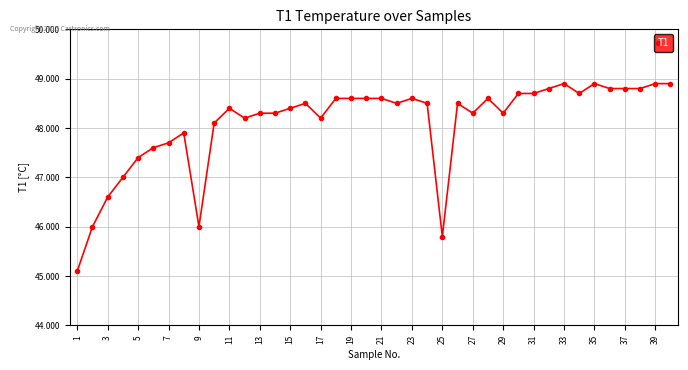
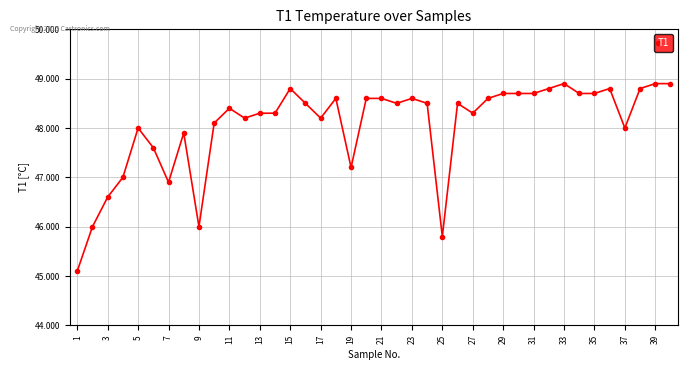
  {
    "1": 45.1,
    "3": 46.6,
-   "5": 47.4,
-   "7": 47.7,
+   "5": 48.0,
+   "7": 46.9,
    "9": 46.0,
    "11": 48.4,
    "13": 48.3,
-   "15": 48.4,
+   "15": 48.8,
    "17": 48.2,
-   "19": 48.6,
+   "19": 47.2,
    "21": 48.6,
    "23": 48.6,
    "25": 45.8,
    "27": 48.3,
-   "29": 48.3,
+   "29": 48.7,
    "31": 48.7,
    "33": 48.9,
-   "35": 48.9,
-   "37": 48.8,
+   "35": 48.7,
+   "37": 48.0,
    "39": 48.9
  }
